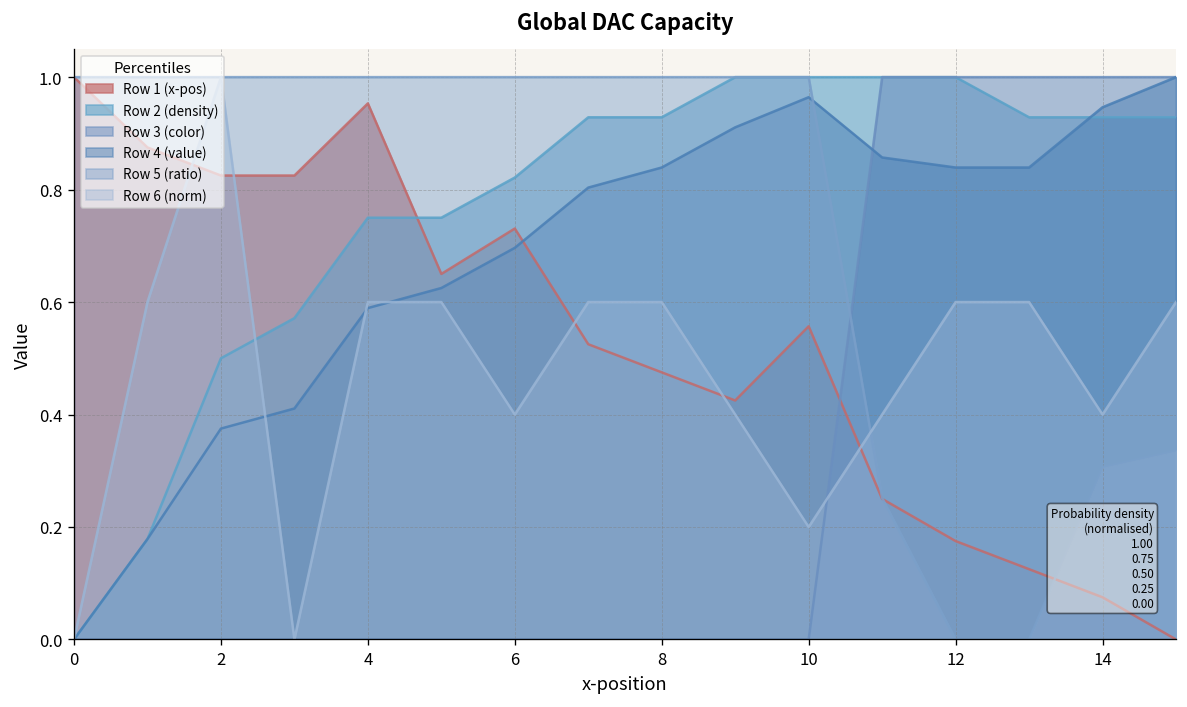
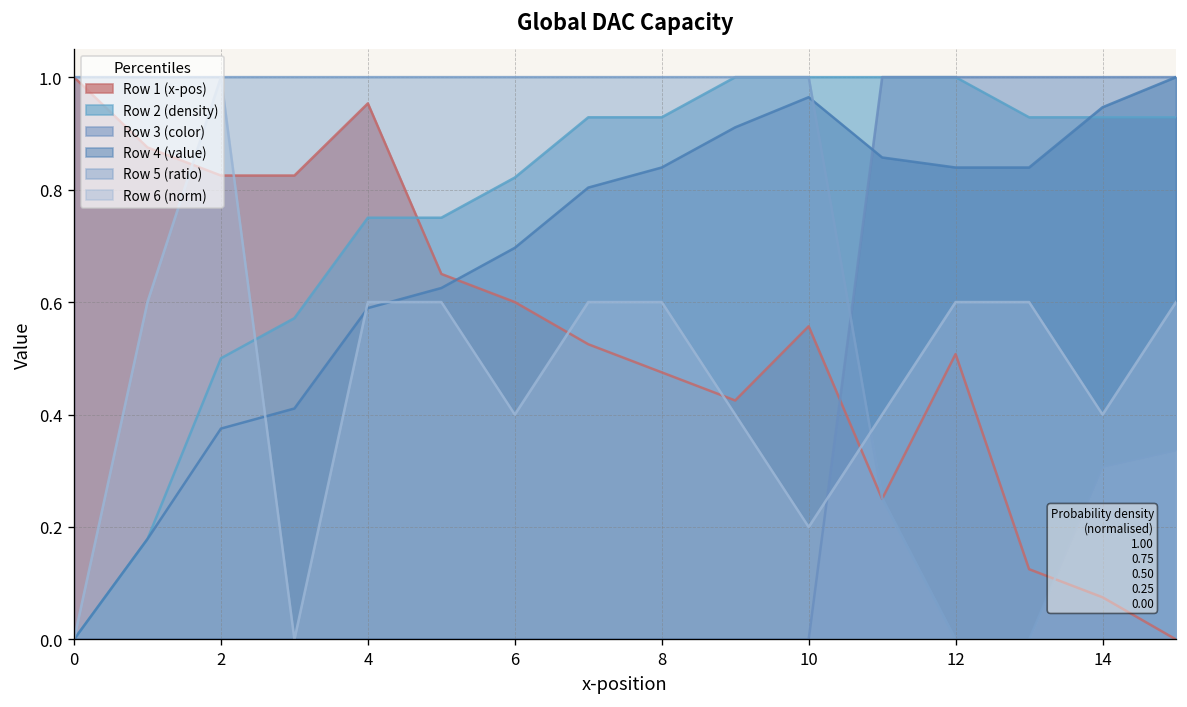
  {
    "Row 1 (x-pos)": {
      "4": 0.95,
-     "6": 0.73,
+     "6": 0.60,
      "8": 0.47,
      "10": 0.56,
-     "12": 0.17
+     "12": 0.51
    }
  }
